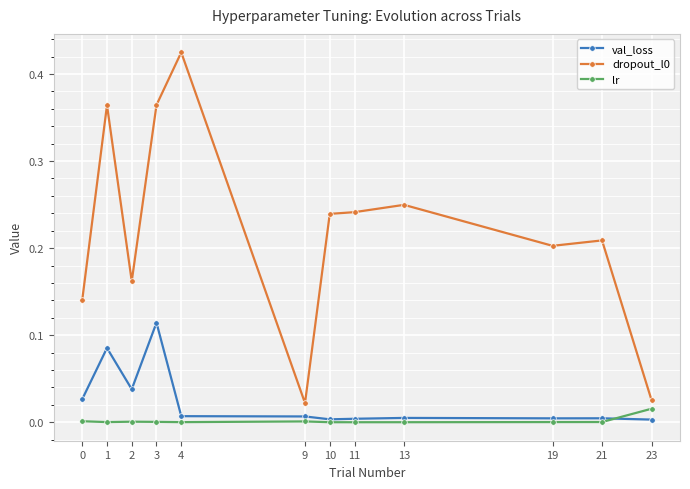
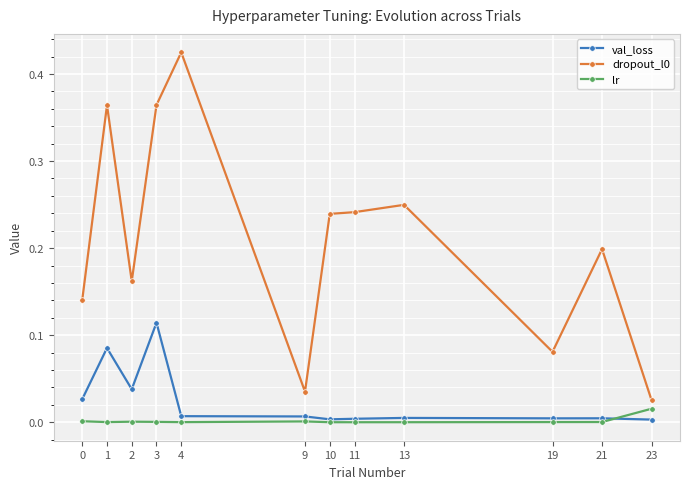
  {
    "val_loss": {
      "0": 0.03,
      "1": 0.09,
      "2": 0.04,
      "3": 0.11,
      "4": 0.01,
      "9": 0.01,
      "10": 0.00,
      "11": 0.00,
      "13": 0.00,
      "19": 0.00,
      "21": 0.00,
      "23": 0.00
    },
    "dropout_l0": {
      "0": 0.14,
      "1": 0.36,
      "2": 0.16,
      "3": 0.36,
      "4": 0.42,
-     "9": 0.02,
+     "9": 0.04,
      "10": 0.24,
      "11": 0.24,
      "13": 0.25,
-     "19": 0.20,
-     "21": 0.21,
+     "19": 0.08,
+     "21": 0.20,
      "23": 0.03
    },
    "lr": {
      "0": 0.00,
      "1": 0.00,
      "2": 0.00,
      "3": 0.00,
      "4": 0.00,
      "9": 0.00,
      "10": 0.00,
      "11": 0.00,
      "13": 0.00,
      "19": 0.00,
      "21": 0.00,
      "23": 0.02
    }
  }
